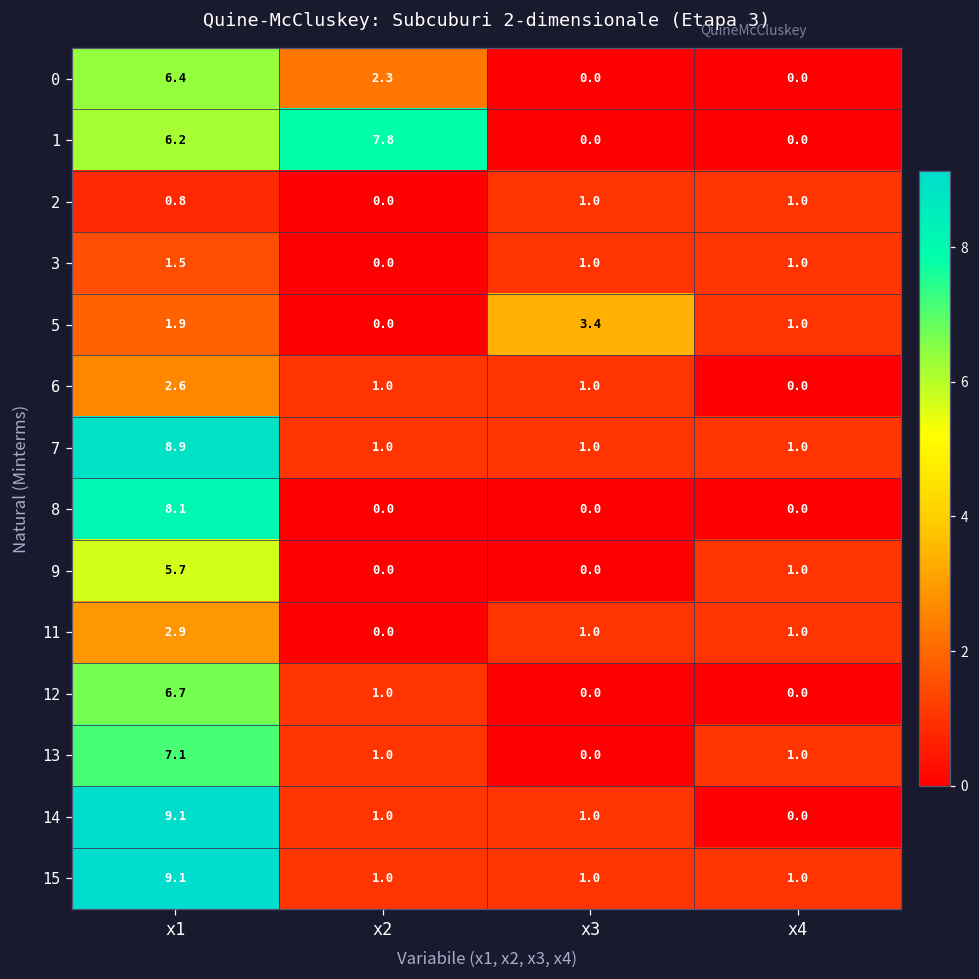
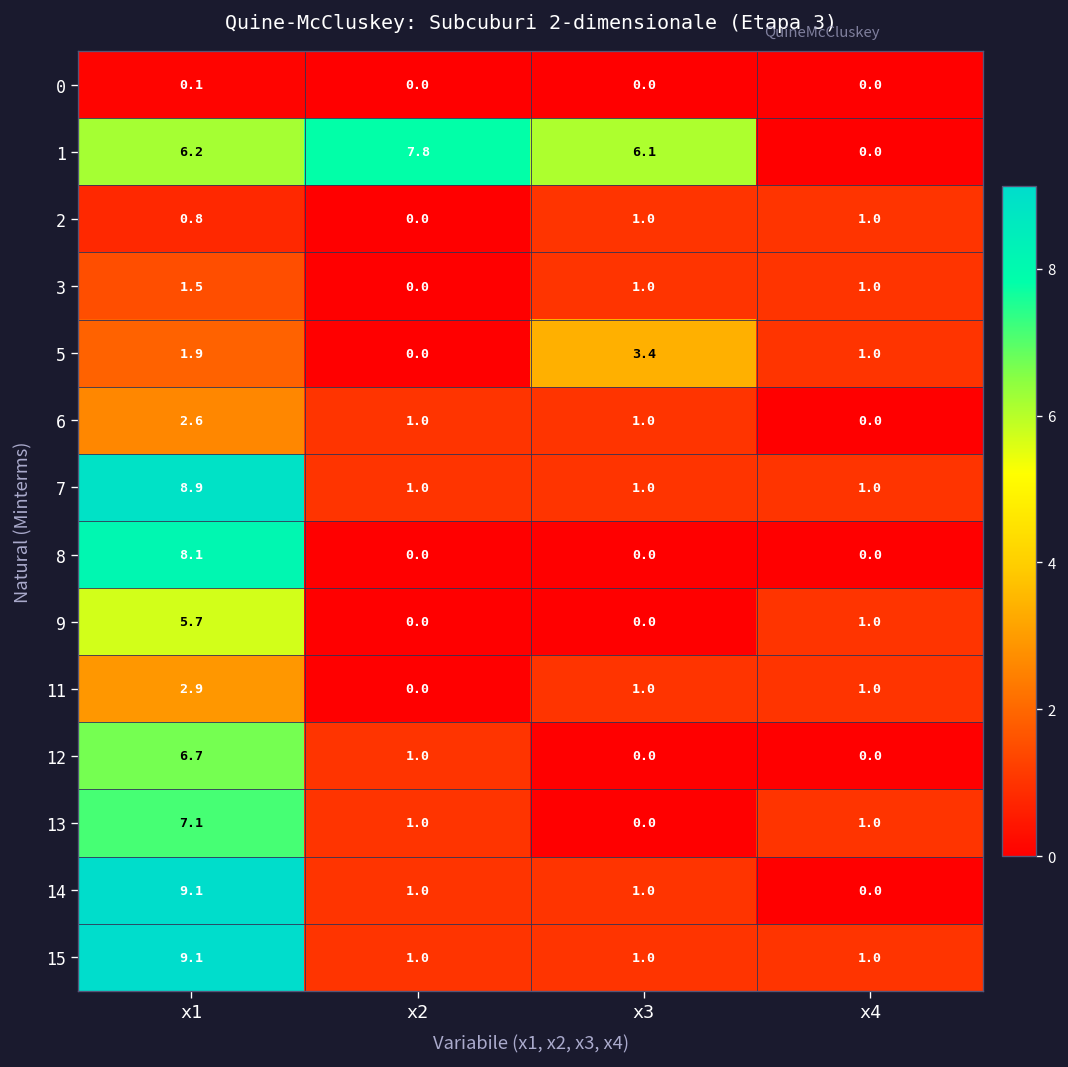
  {
    "0": {
-     "x1": 6.4,
-     "x2": 2.3,
+     "x1": 0.1,
+     "x2": 0.0,
      "x3": 0.0,
      "x4": 0.0
    },
    "1": {
      "x1": 6.2,
      "x2": 7.8,
-     "x3": 0.0,
+     "x3": 6.1,
      "x4": 0.0
    },
    "2": {
      "x1": 0.8,
      "x2": 0.0,
      "x3": 1.0,
      "x4": 1.0
    },
    "3": {
      "x1": 1.5,
      "x2": 0.0,
      "x3": 1.0,
      "x4": 1.0
    },
    "5": {
      "x1": 1.9,
      "x2": 0.0,
      "x3": 3.4,
      "x4": 1.0
    },
    "6": {
      "x1": 2.6,
      "x2": 1.0,
      "x3": 1.0,
      "x4": 0.0
    },
    "7": {
      "x1": 8.9,
      "x2": 1.0,
      "x3": 1.0,
      "x4": 1.0
    },
    "8": {
      "x1": 8.1,
      "x2": 0.0,
      "x3": 0.0,
      "x4": 0.0
    },
    "9": {
      "x1": 5.7,
      "x2": 0.0,
      "x3": 0.0,
      "x4": 1.0
    },
    "11": {
      "x1": 2.9,
      "x2": 0.0,
      "x3": 1.0,
      "x4": 1.0
    },
    "12": {
      "x1": 6.7,
      "x2": 1.0,
      "x3": 0.0,
      "x4": 0.0
    },
    "13": {
      "x1": 7.1,
      "x2": 1.0,
      "x3": 0.0,
      "x4": 1.0
    },
    "14": {
      "x1": 9.1,
      "x2": 1.0,
      "x3": 1.0,
      "x4": 0.0
    },
    "15": {
      "x1": 9.1,
      "x2": 1.0,
      "x3": 1.0,
      "x4": 1.0
    }
  }
